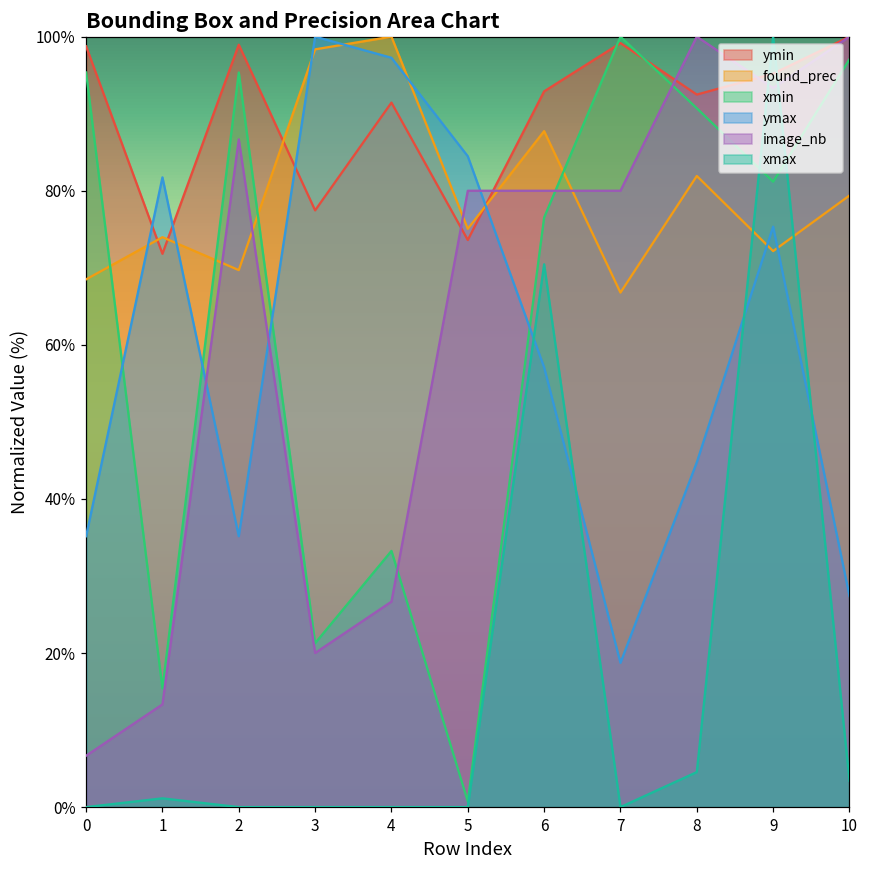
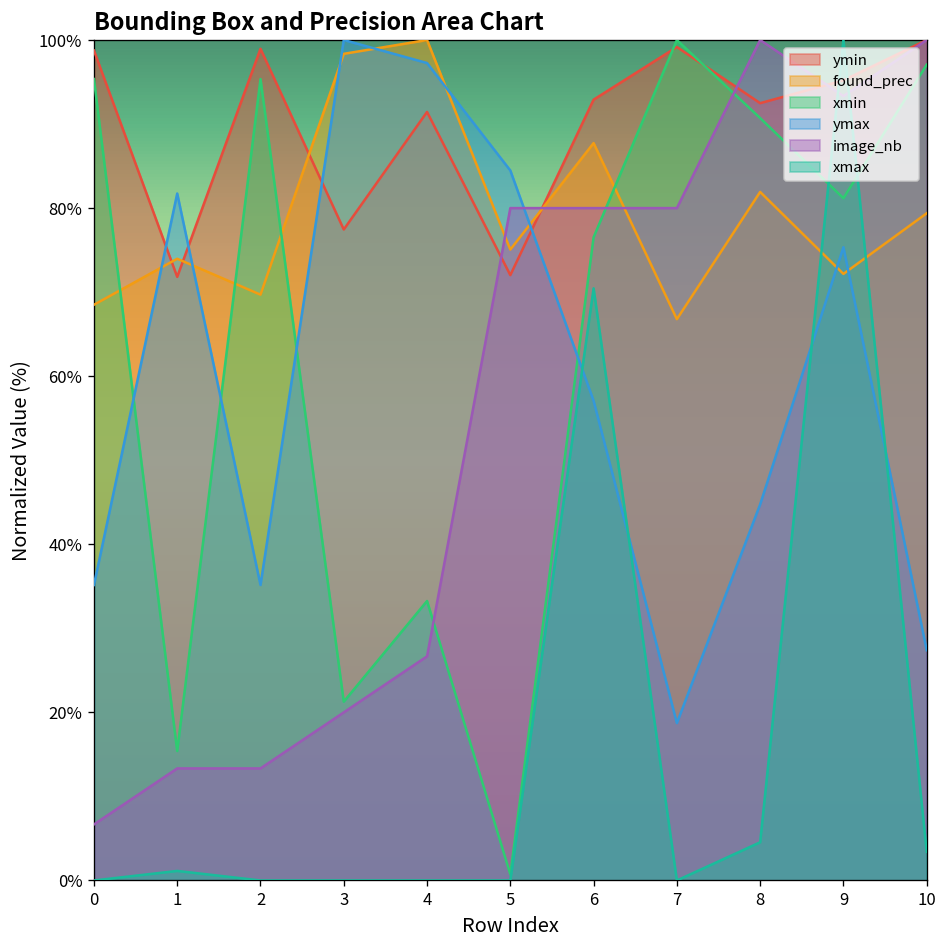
  {
    "ymin": {
      "0": "99%",
      "1": "72%",
      "2": "99%",
      "3": "77%",
      "4": "91%",
-     "5": "74%",
+     "5": "72%",
      "6": "93%",
      "7": "99%",
      "8": "92%"
    },
    "found_prec": {
      "0": "68%",
      "1": "74%",
      "2": "70%",
      "3": "98%",
      "4": "100%",
      "5": "75%",
      "6": "88%",
      "7": "67%",
      "8": "82%",
      "9": "72%",
      "10": "79%"
    },
    "image_nb": {
      "0": "7%",
      "1": "13%",
-     "2": "87%",
+     "2": "13%",
      "3": "20%",
      "4": "27%",
      "5": "80%",
      "6": "80%",
      "7": "80%",
      "8": "100%"
    }
  }
